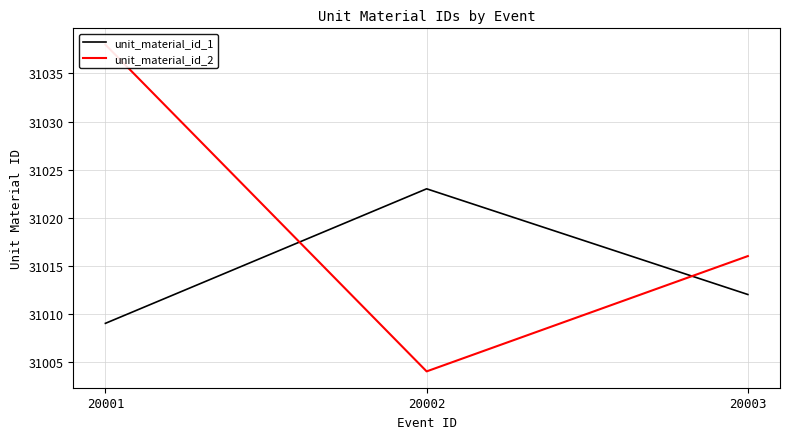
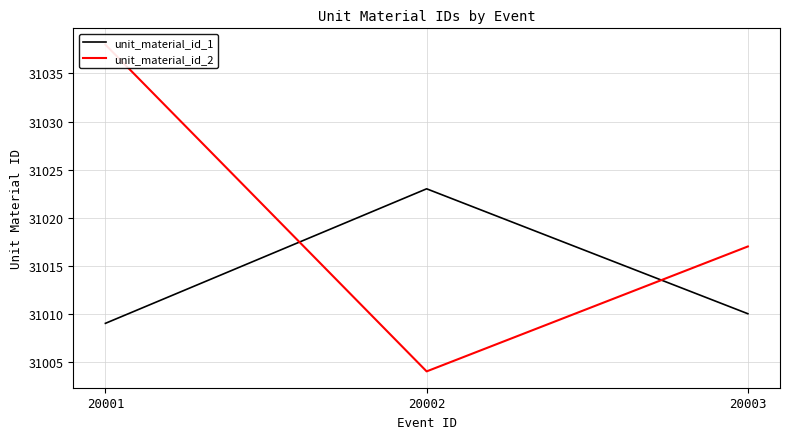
  {
    "unit_material_id_1": {
      "20001": 31009,
      "20002": 31023,
-     "20003": 31012
+     "20003": 31010
    },
    "unit_material_id_2": {
      "20002": 31004,
-     "20003": 31016
+     "20003": 31017
    }
  }
